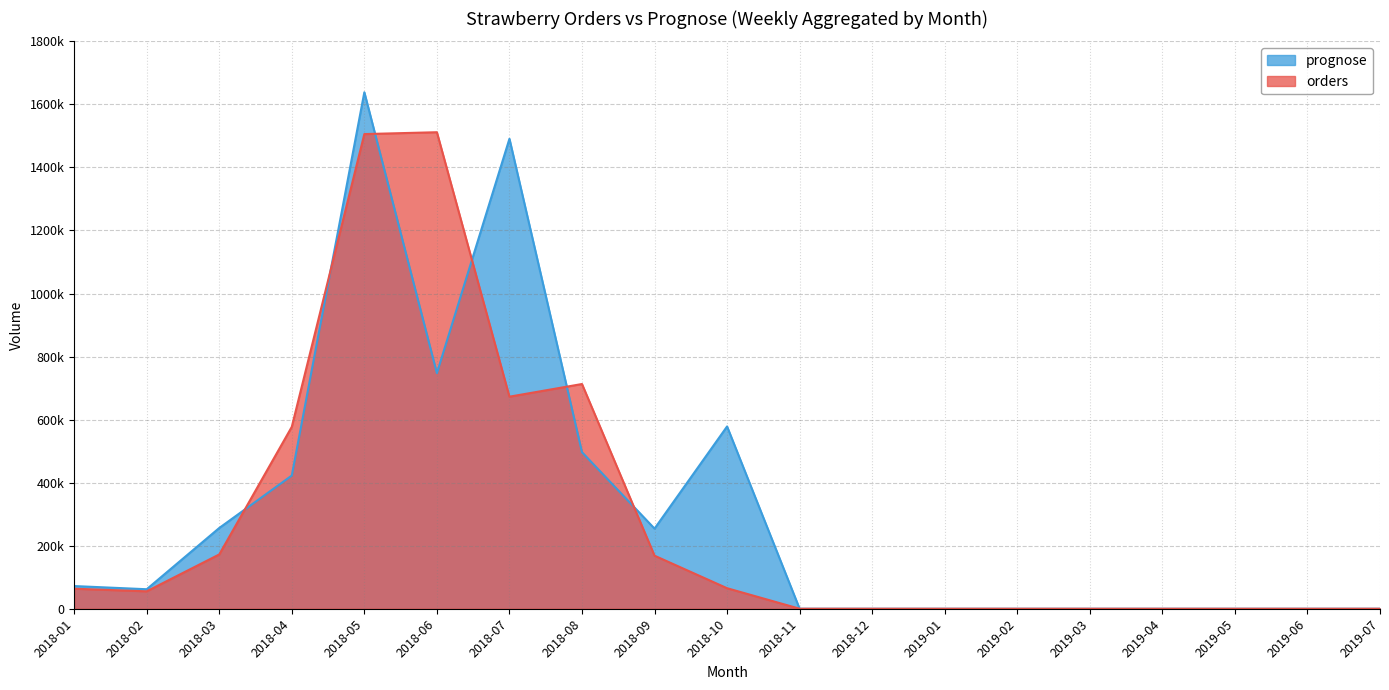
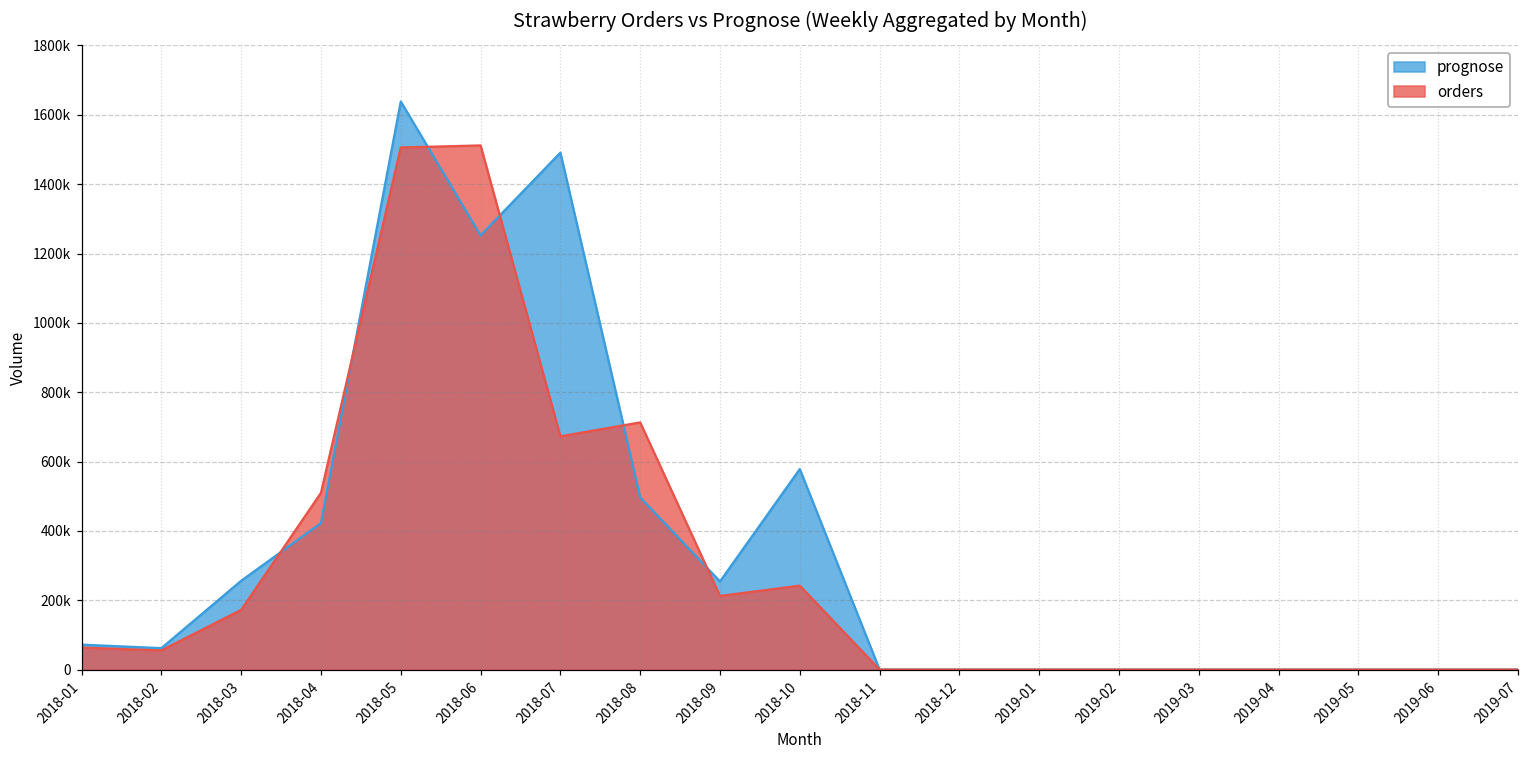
  {
    "prognose": {
      "2018-01": 70000,
      "2018-03": 260000,
      "2018-04": 420000,
      "2018-05": 1640000,
-     "2018-06": 750000,
+     "2018-06": 1250000,
      "2018-07": 1490000,
      "2018-08": 500000,
      "2018-09": 250000,
      "2018-10": 580000
    },
    "orders": {
      "2018-01": 60000,
      "2018-03": 170000,
-     "2018-04": 580000,
+     "2018-04": 510000,
      "2018-05": 1510000,
      "2018-06": 1510000,
      "2018-07": 670000,
      "2018-08": 710000,
-     "2018-09": 170000,
-     "2018-10": 70000
+     "2018-09": 210000,
+     "2018-10": 240000
    }
  }
